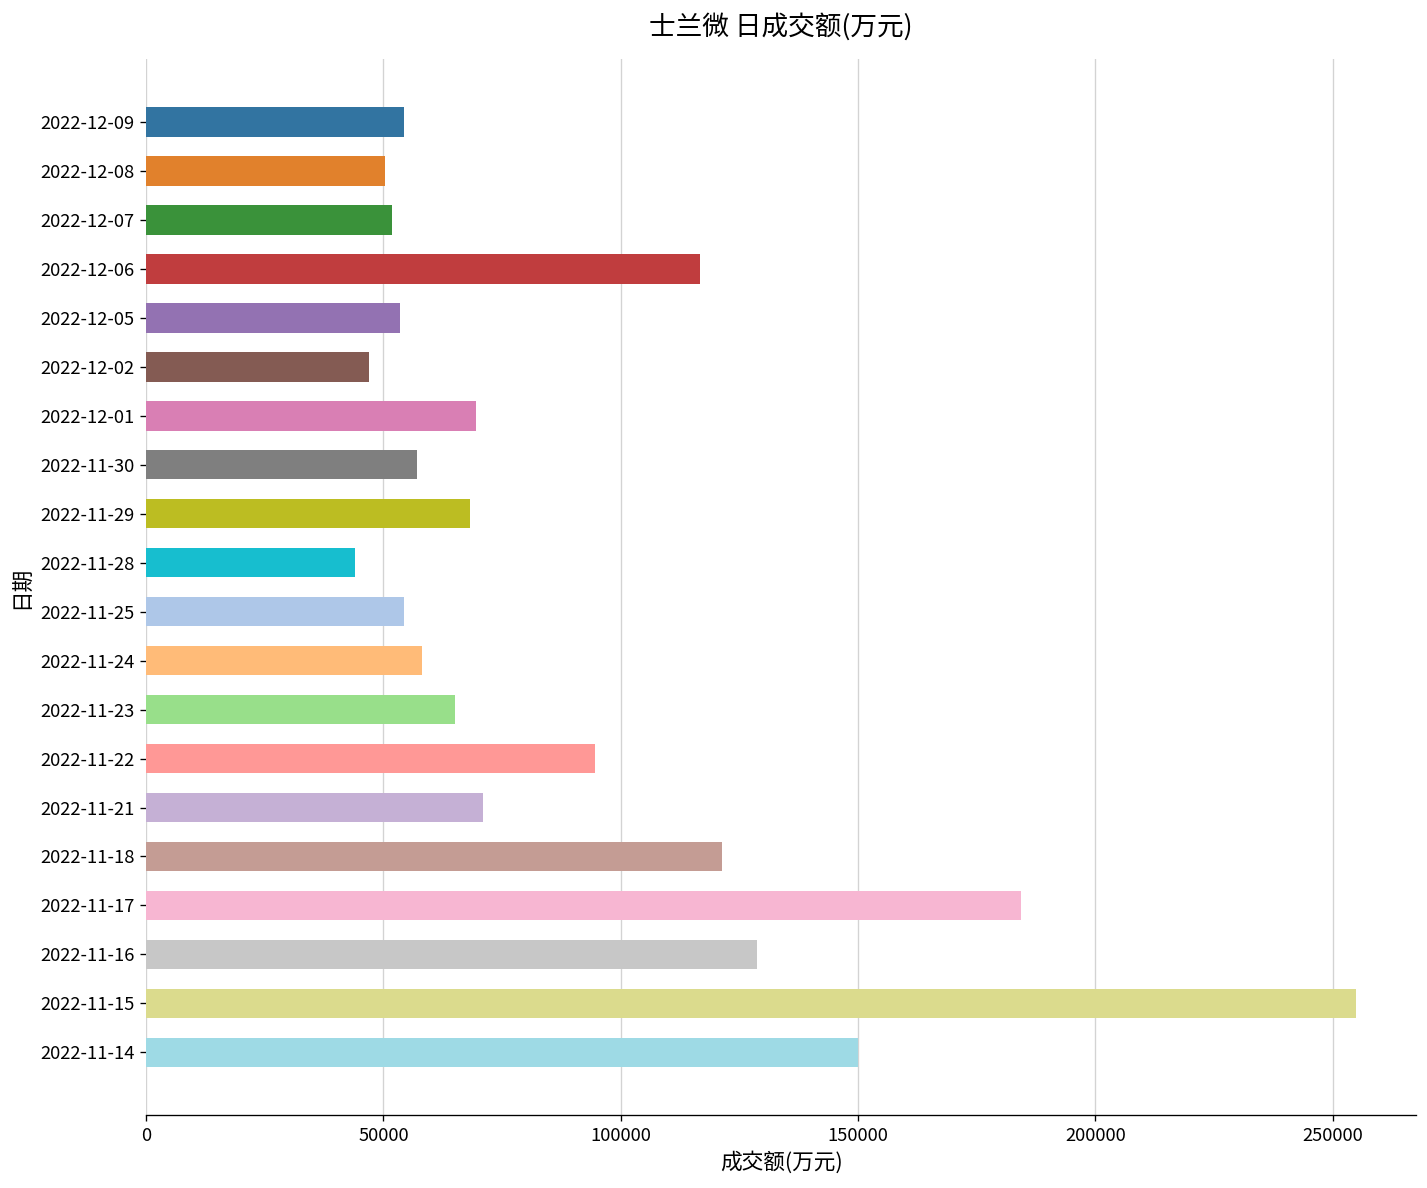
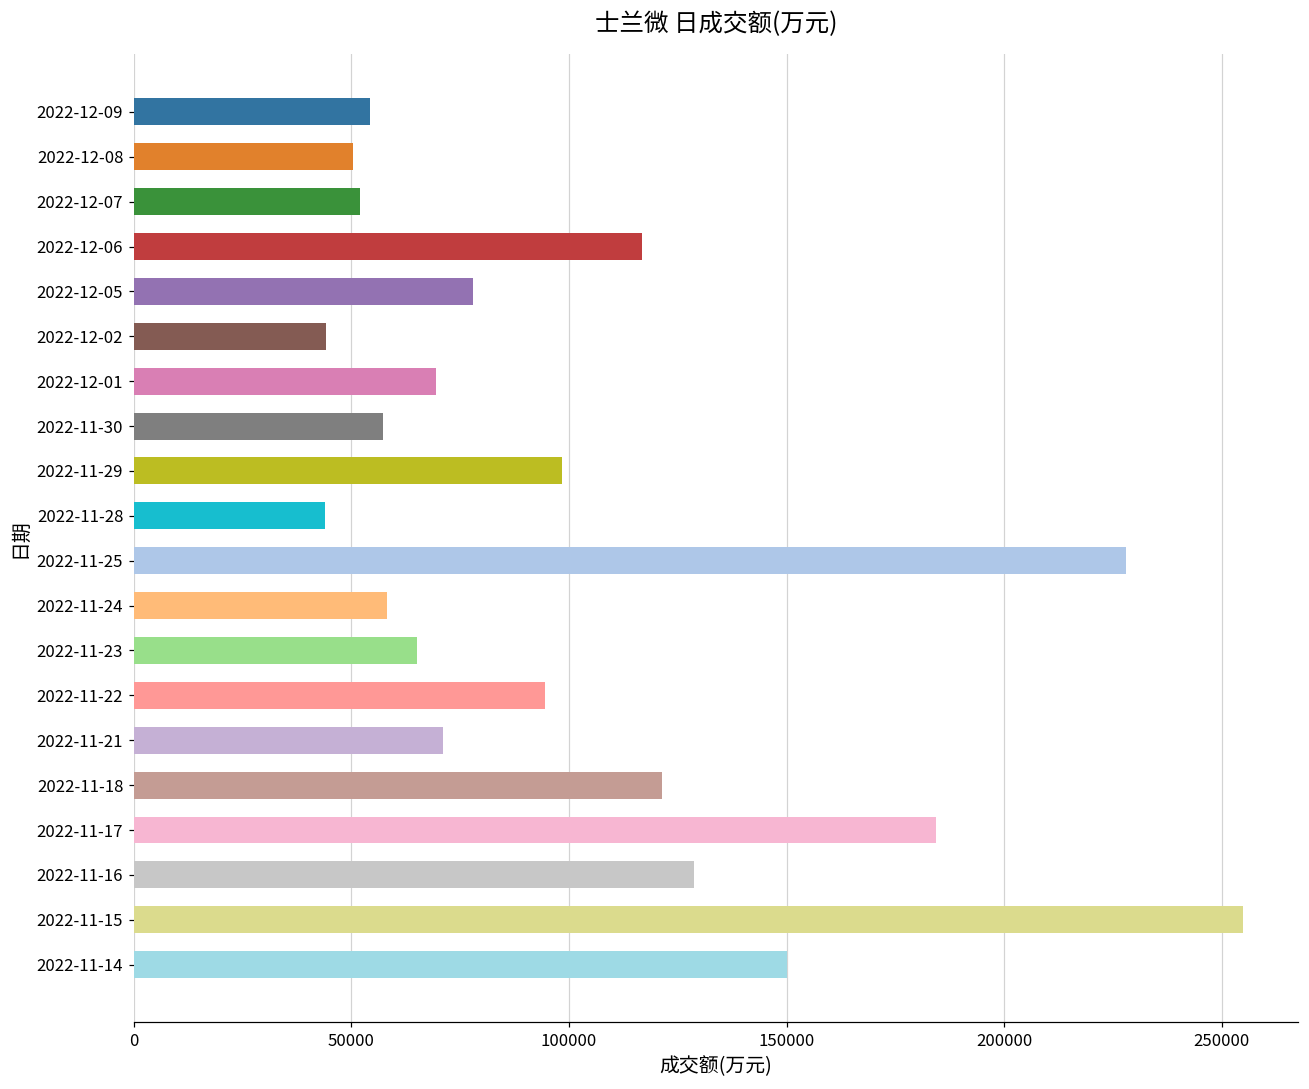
  {
    "2022-12-09": 54000,
    "2022-12-08": 50000,
    "2022-12-07": 52000,
    "2022-12-06": 117000,
-   "2022-12-05": 53000,
-   "2022-12-02": 47000,
+   "2022-12-05": 78000,
+   "2022-12-02": 44000,
    "2022-12-01": 70000,
    "2022-11-30": 57000,
-   "2022-11-29": 68000,
+   "2022-11-29": 98000,
    "2022-11-28": 44000,
-   "2022-11-25": 54000,
+   "2022-11-25": 228000,
    "2022-11-24": 58000,
    "2022-11-23": 65000,
    "2022-11-22": 95000,
    "2022-11-21": 71000,
    "2022-11-18": 121000,
    "2022-11-17": 184000,
    "2022-11-16": 129000,
    "2022-11-15": 255000,
    "2022-11-14": 150000
  }
